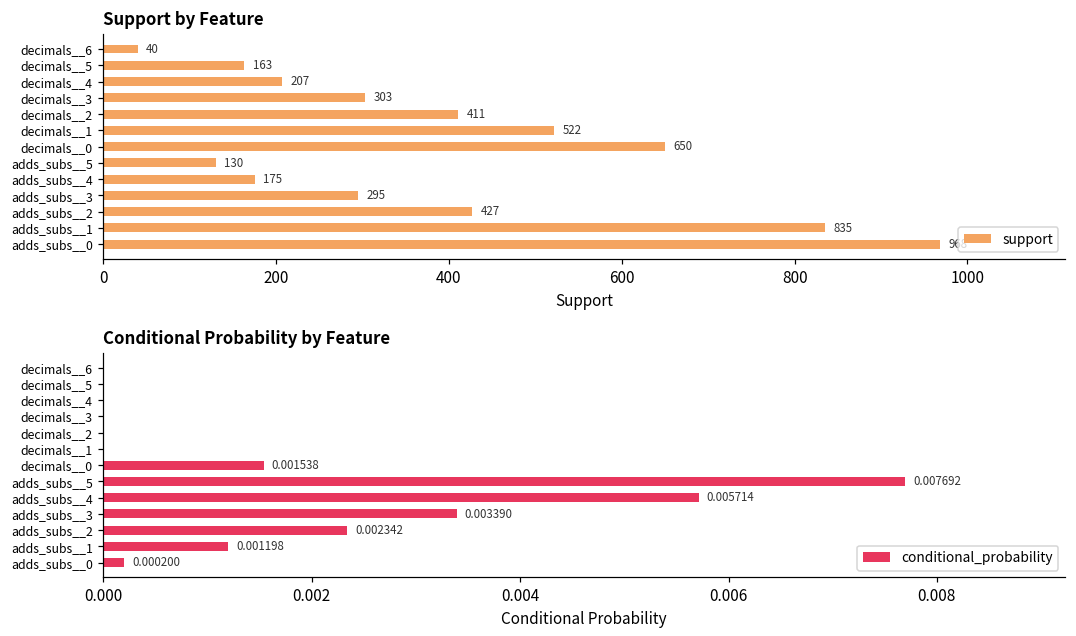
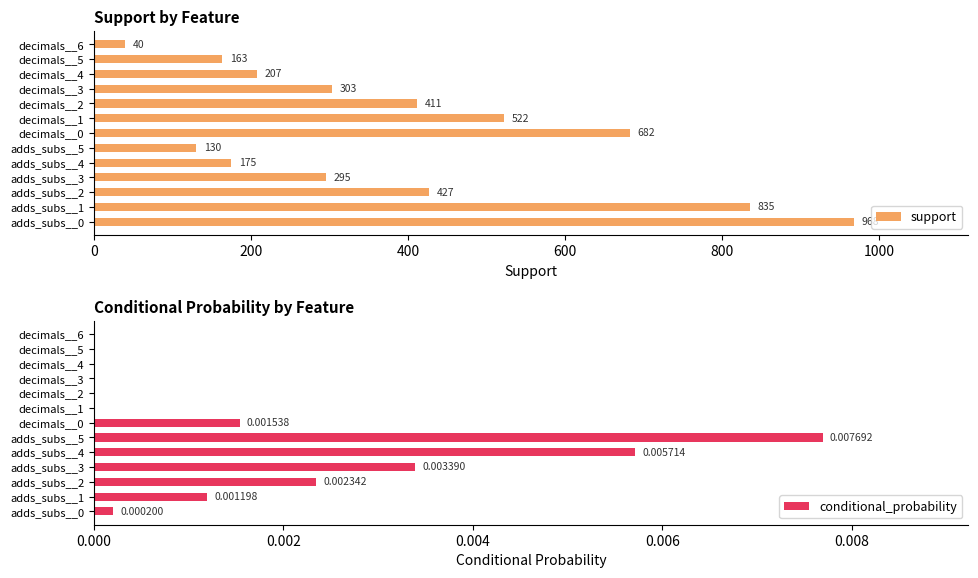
  {
    "Support by Feature": {
      "decimals__6": 40,
      "decimals__5": 163,
      "decimals__4": 207,
      "decimals__3": 303,
      "decimals__2": 411,
      "decimals__1": 522,
-     "decimals__0": 650,
+     "decimals__0": 682,
      "adds_subs__5": 130,
      "adds_subs__4": 175,
      "adds_subs__3": 295,
      "adds_subs__2": 427,
      "adds_subs__1": 835
    },
    "Conditional Probability by Feature": {
      "decimals__0": 0.001538,
      "adds_subs__5": 0.007692,
      "adds_subs__4": 0.005714,
      "adds_subs__3": 0.003390,
      "adds_subs__2": 0.002342,
      "adds_subs__1": 0.001198,
      "adds_subs__0": 0.000200
    }
  }
